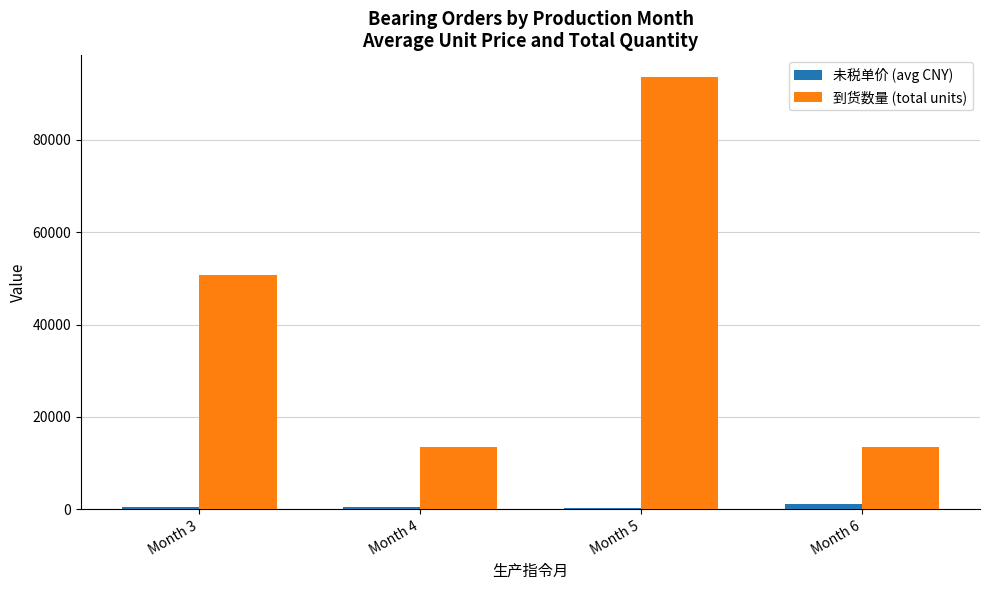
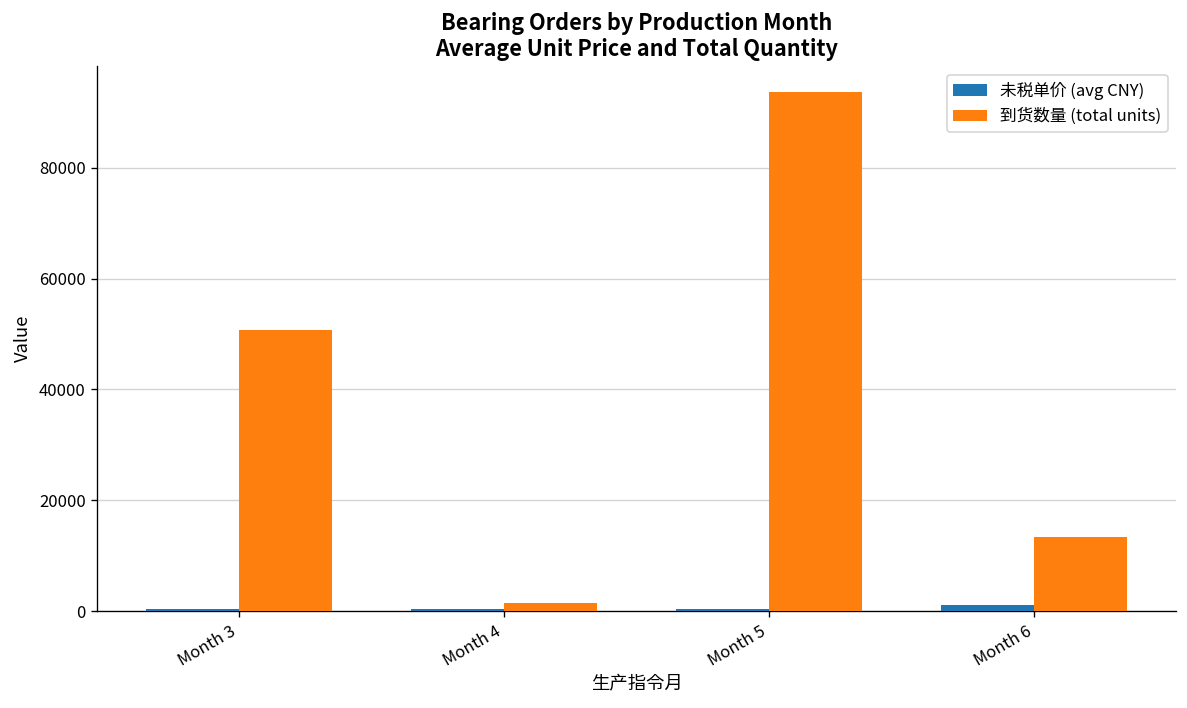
  {
    "未税单价 (avg CNY)": {
      "Month 6": 1000
    },
    "到货数量 (total units)": {
      "Month 3": 51000,
-     "Month 4": 14000,
+     "Month 4": 1000,
      "Month 5": 94000,
      "Month 6": 13000
    }
  }
